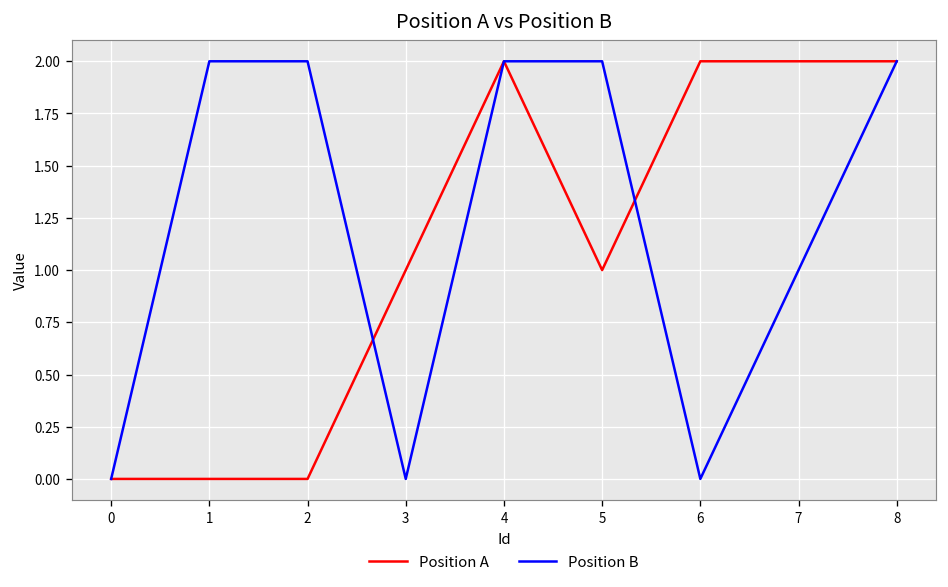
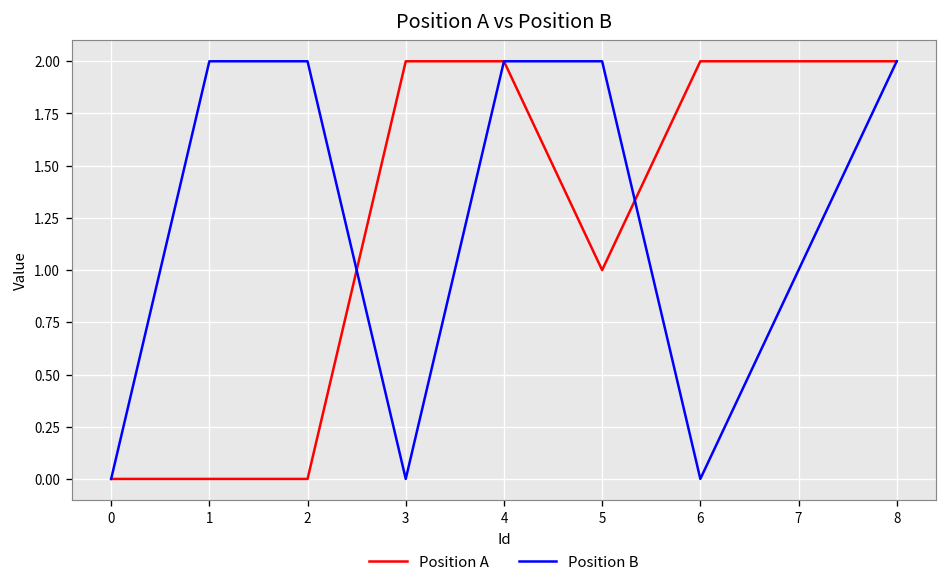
  {
    "Position A": {
      "1": 0,
      "2": 0,
-     "3": 1,
+     "3": 2,
      "5": 1,
      "6": 2,
      "7": 2
    },
    "Position B": {
      "1": 2,
      "2": 2,
      "3": 0,
      "5": 2,
      "6": 0,
      "7": 1
    }
  }
